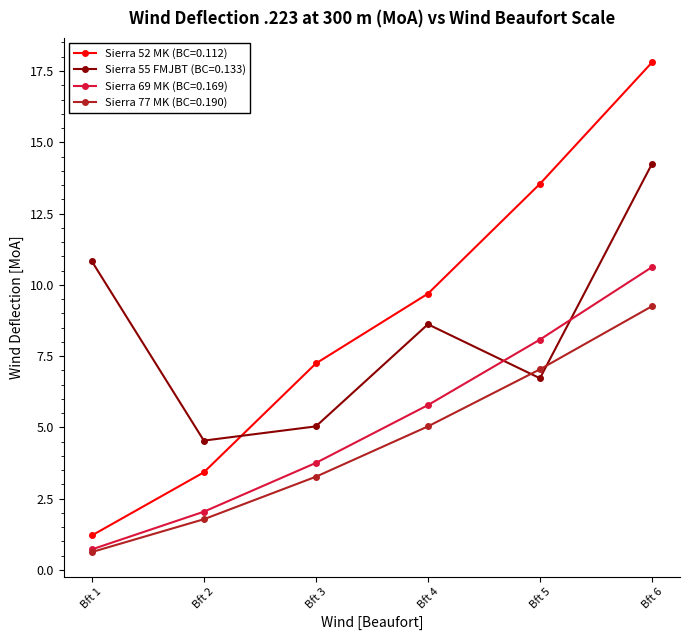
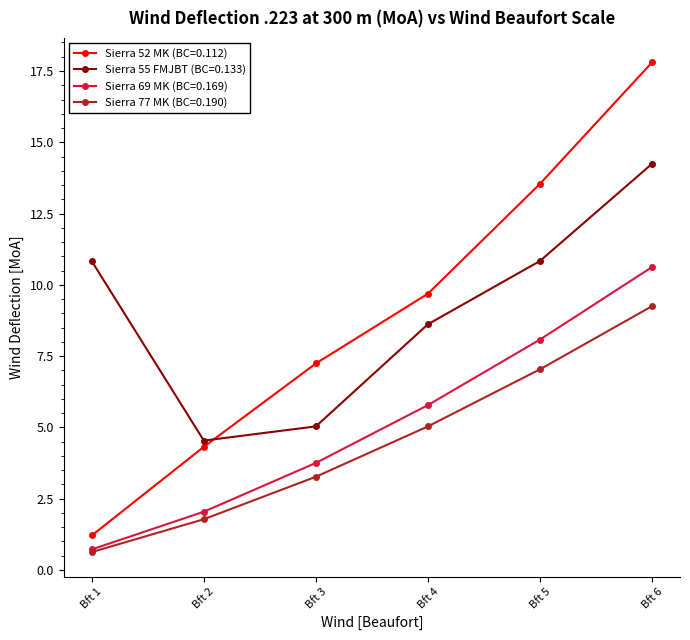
  {
    "Sierra 52 MK (BC=0.112)": {
      "Bft 1": 1.2,
-     "Bft 2": 3.4,
+     "Bft 2": 4.3,
      "Bft 3": 7.2,
      "Bft 4": 9.7,
      "Bft 5": 13.5,
      "Bft 6": 17.8
    },
    "Sierra 55 FMJBT (BC=0.133)": {
      "Bft 1": 10.8,
      "Bft 2": 4.5,
      "Bft 3": 5.0,
      "Bft 4": 8.6,
-     "Bft 5": 6.7,
+     "Bft 5": 10.8,
      "Bft 6": 14.2
    }
  }
